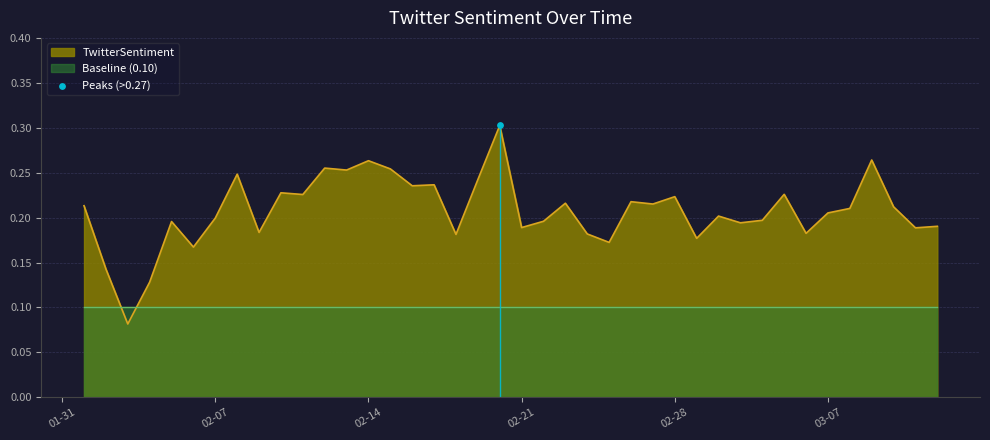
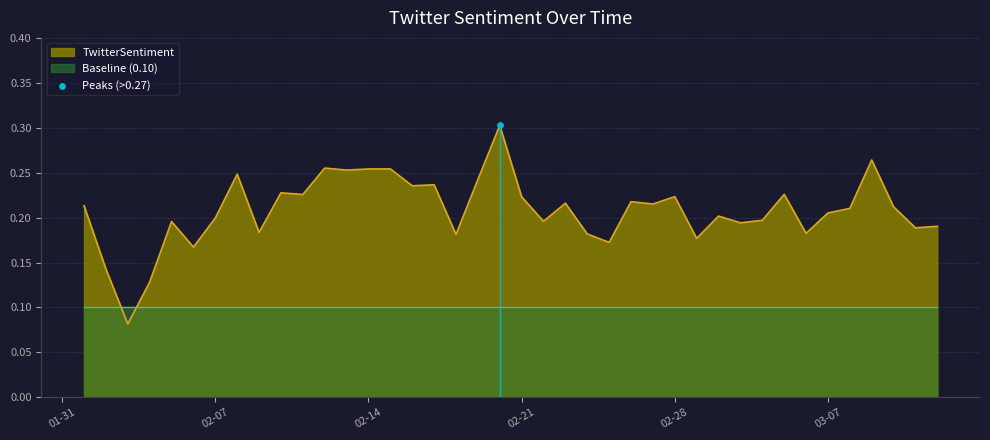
  {
    "TwitterSentiment": {
      "02-07": 0.20,
-     "02-14": 0.26,
-     "02-21": 0.19,
+     "02-14": 0.25,
+     "02-21": 0.22,
      "02-28": 0.22,
      "03-07": 0.21
    },
    "Baseline (0.10)": {
      "02-07": 0.10,
      "02-14": 0.10,
      "02-21": 0.10,
      "02-28": 0.10,
      "03-07": 0.10
    }
  }
